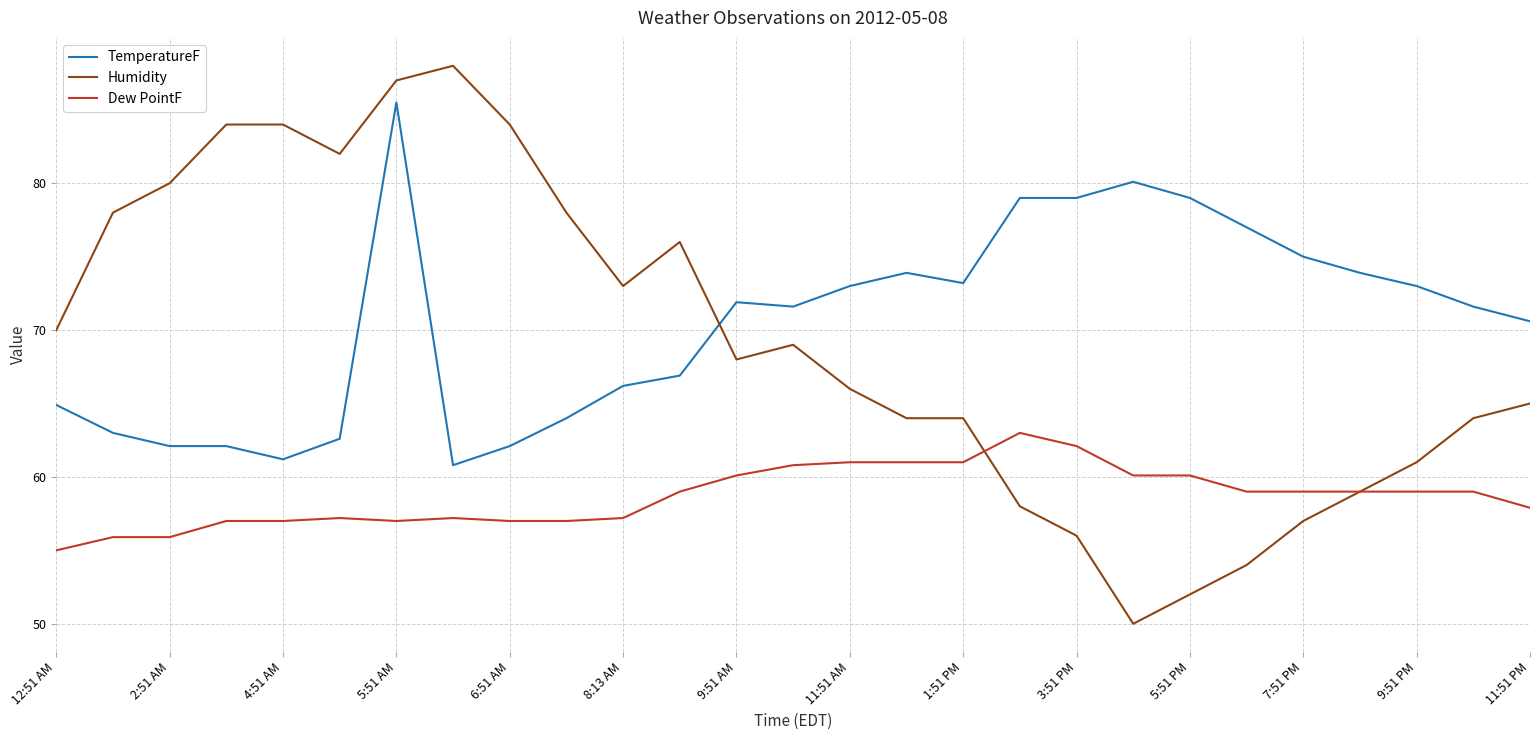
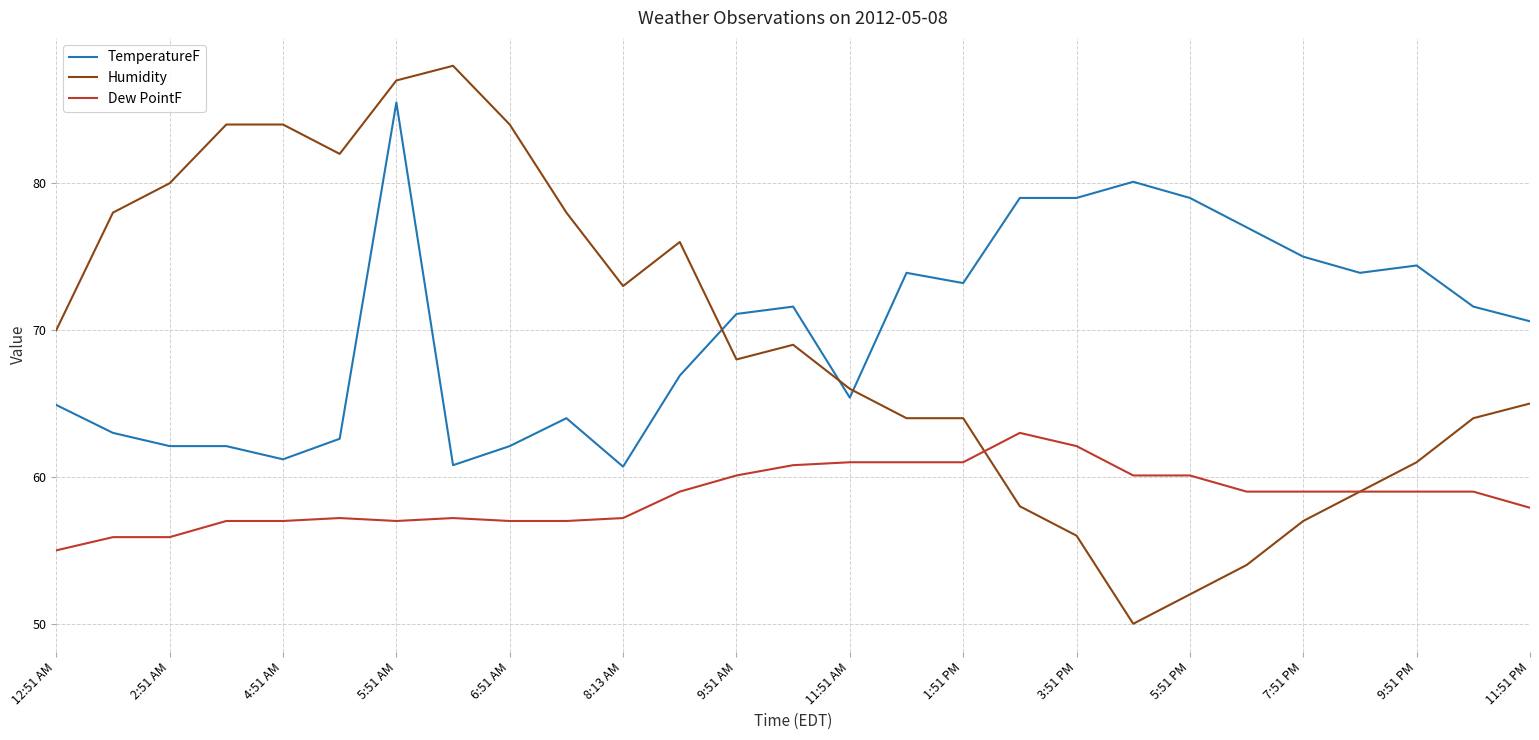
  {
    "TemperatureF": {
      "12:51 AM": 64.9,
      "2:51 AM": 62.1,
      "4:51 AM": 61.2,
      "5:51 AM": 85.5,
      "6:51 AM": 62.1,
-     "8:13 AM": 66.2,
-     "9:51 AM": 71.9,
-     "11:51 AM": 73.0,
+     "8:13 AM": 60.7,
+     "9:51 AM": 71.1,
+     "11:51 AM": 65.4,
      "1:51 PM": 73.2,
      "3:51 PM": 79.0,
      "5:51 PM": 79.0,
      "7:51 PM": 75.0,
-     "9:51 PM": 73.0,
+     "9:51 PM": 74.4,
      "11:51 PM": 70.6
    }
  }
